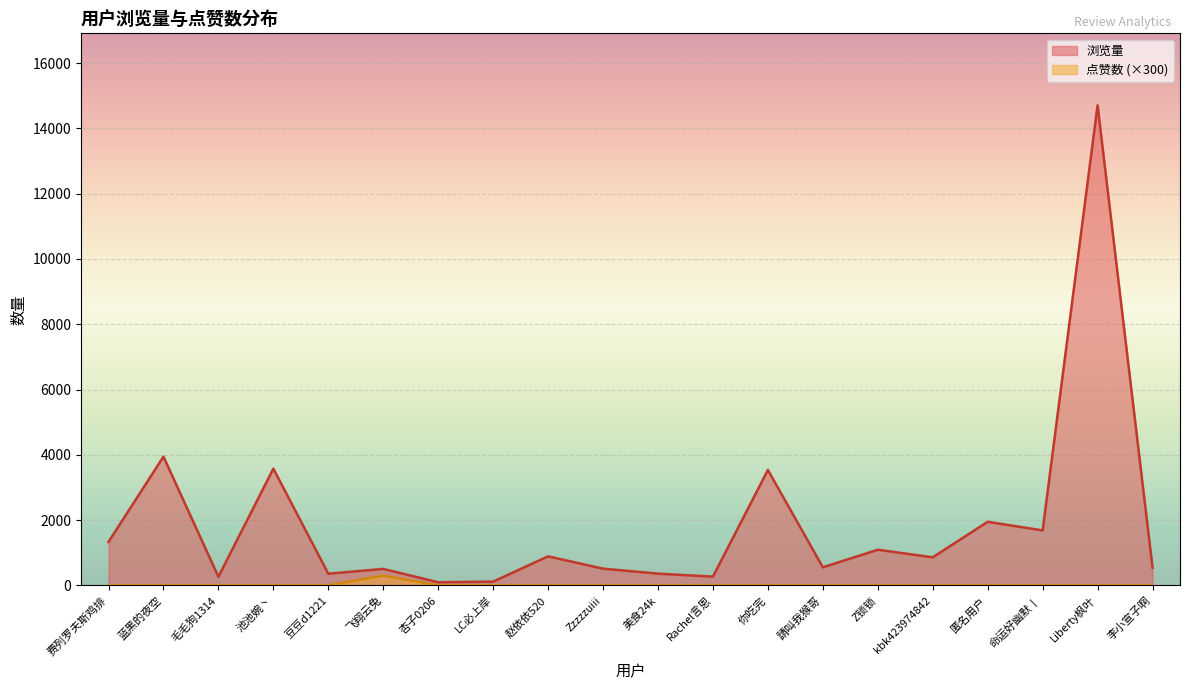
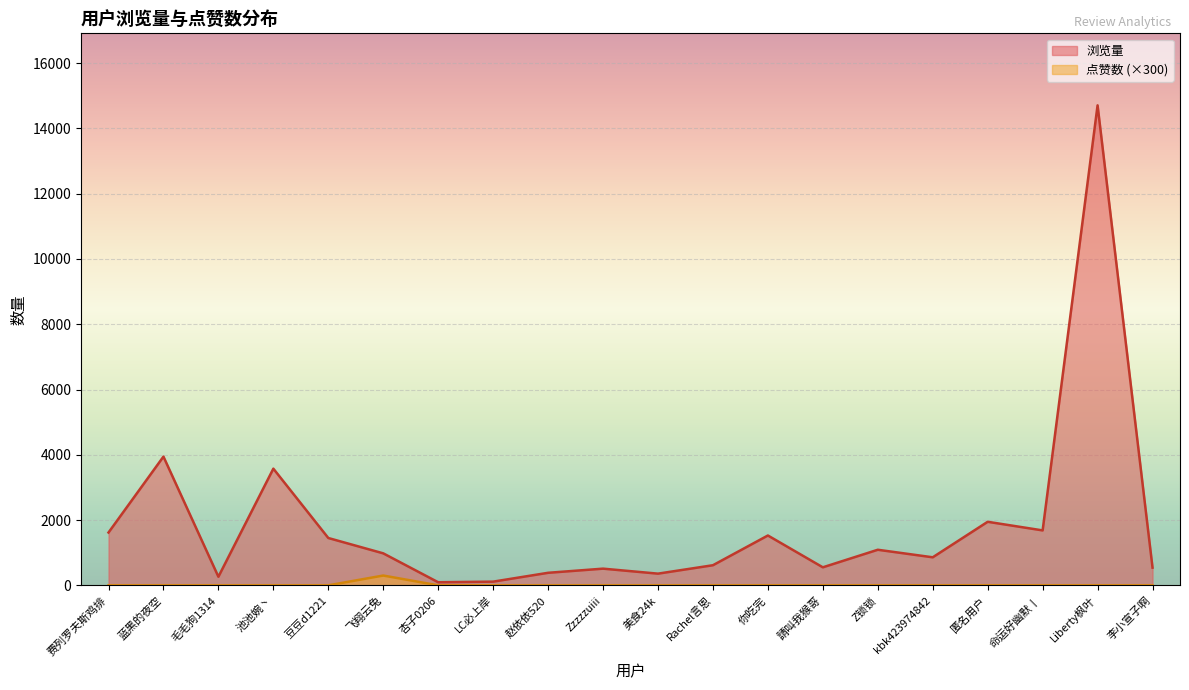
  {
    "浏览量": {
-     "费列罗夫斯鸡排": 1300,
+     "费列罗夫斯鸡排": 1600,
      "蓝黑的夜空": 3900,
      "毛毛狗1314": 300,
      "池池婉丶": 3600,
-     "豆豆d1221": 400,
-     "飞翔云兔": 500,
+     "豆豆d1221": 1500,
+     "飞翔云兔": 1000,
      "杏子0206": 100,
      "LC必上岸": 100,
-     "赵依依520": 900,
+     "赵依依520": 400,
      "Zzzzzuiii": 500,
      "美食24k": 400,
-     "Rachel言恩": 300,
-     "你吃完": 3500,
+     "Rachel言恩": 600,
+     "你吃完": 1500,
      "請叫我猴哥": 600,
      "Z锁锁": 1100,
      "kbk423974842": 900,
      "匿名用户": 1900,
      "命运好幽默丨": 1700,
      "Liberty枫叶": 14700,
      "李小宣子啊": 500
    },
    "点赞数 (×300)": {
      "费列罗夫斯鸡排": 0,
      "蓝黑的夜空": 0,
      "毛毛狗1314": 0,
      "池池婉丶": 0,
      "豆豆d1221": 0,
      "飞翔云兔": 300,
      "杏子0206": 0,
      "LC必上岸": 0,
      "赵依依520": 0,
      "Zzzzzuiii": 0,
      "美食24k": 0,
      "Rachel言恩": 0,
      "你吃完": 0,
      "請叫我猴哥": 0,
      "Z锁锁": 0,
      "kbk423974842": 0,
      "匿名用户": 0,
      "命运好幽默丨": 0,
      "Liberty枫叶": 0,
      "李小宣子啊": 0
    }
  }
